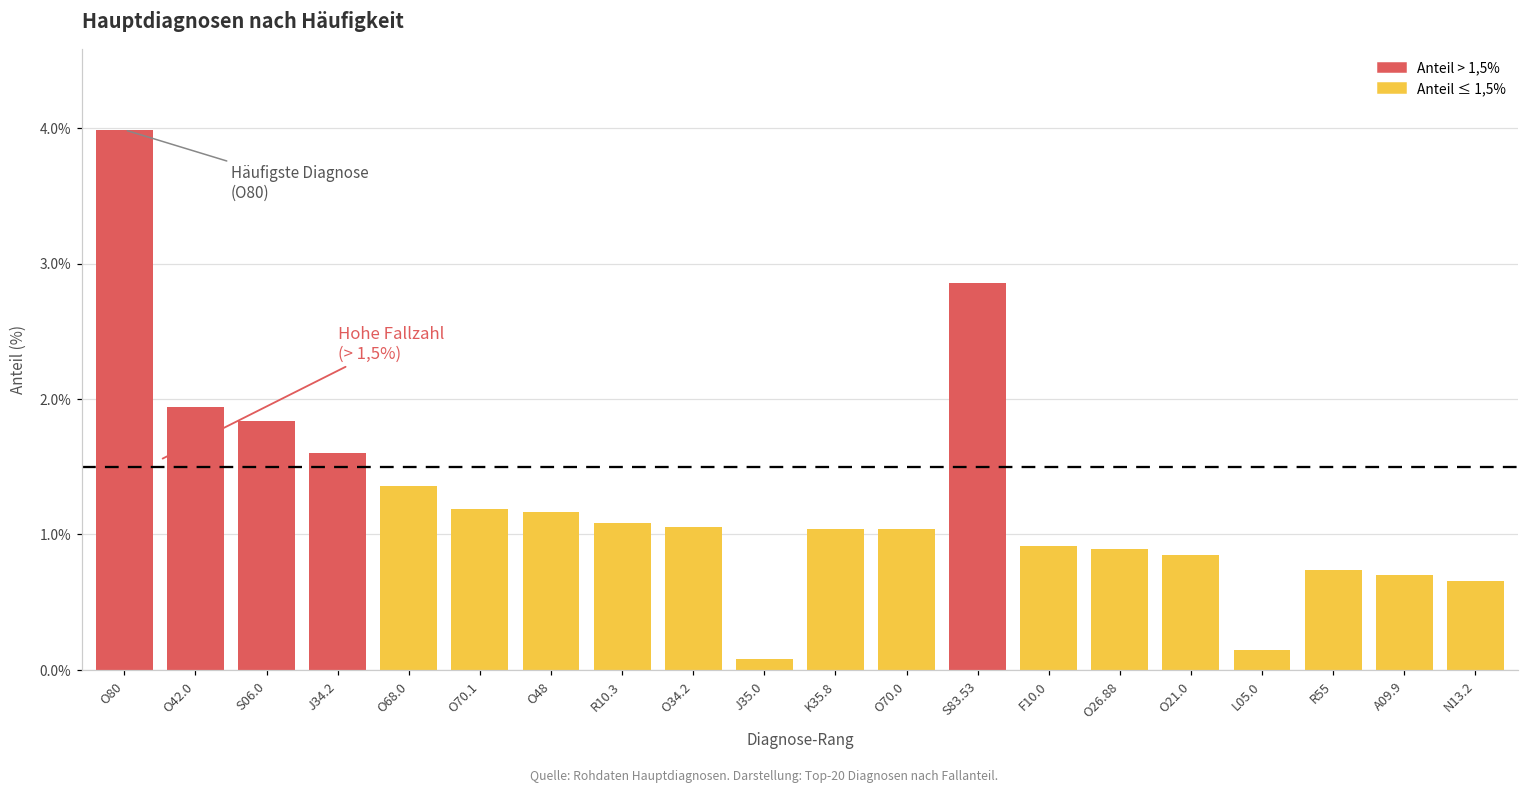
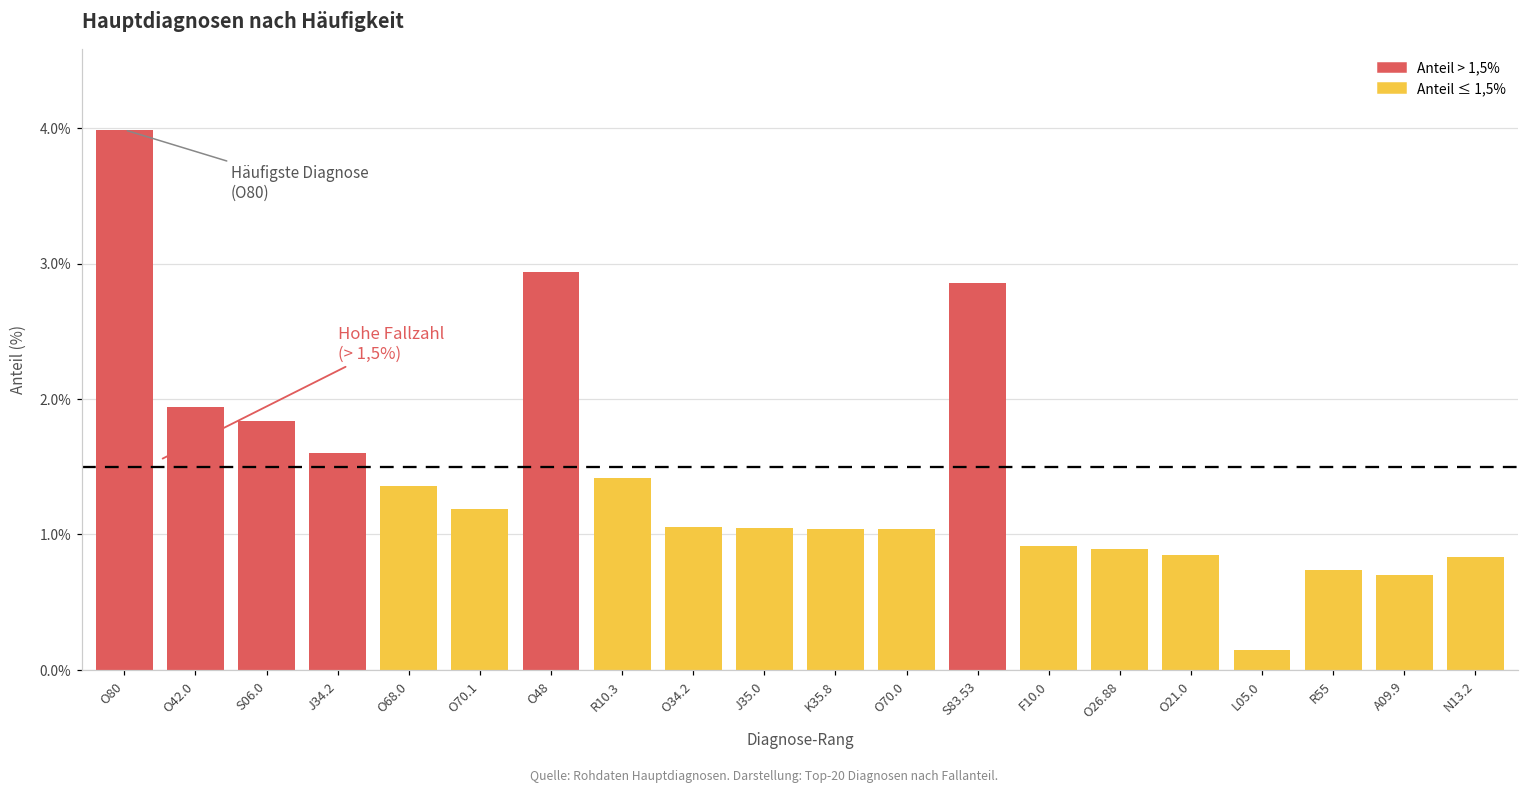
  {
    "O80": "3.99%",
    "O68.0": "1.36%",
    "O70.1": "1.19%",
-   "O48": "1.17%",
-   "R10.3": "1.08%",
+   "O48": "2.93%",
+   "R10.3": "1.42%",
    "O34.2": "1.05%",
-   "J35.0": "0.08%",
+   "J35.0": "1.05%",
    "K35.8": "1.04%",
    "O70.0": "1.04%",
    "S83.53": "2.86%",
    "F10.0": "0.91%",
    "O26.88": "0.89%",
    "O21.0": "0.85%",
    "L05.0": "0.14%",
    "R55": "0.74%",
    "A09.9": "0.70%",
-   "N13.2": "0.66%"
+   "N13.2": "0.84%"
  }
